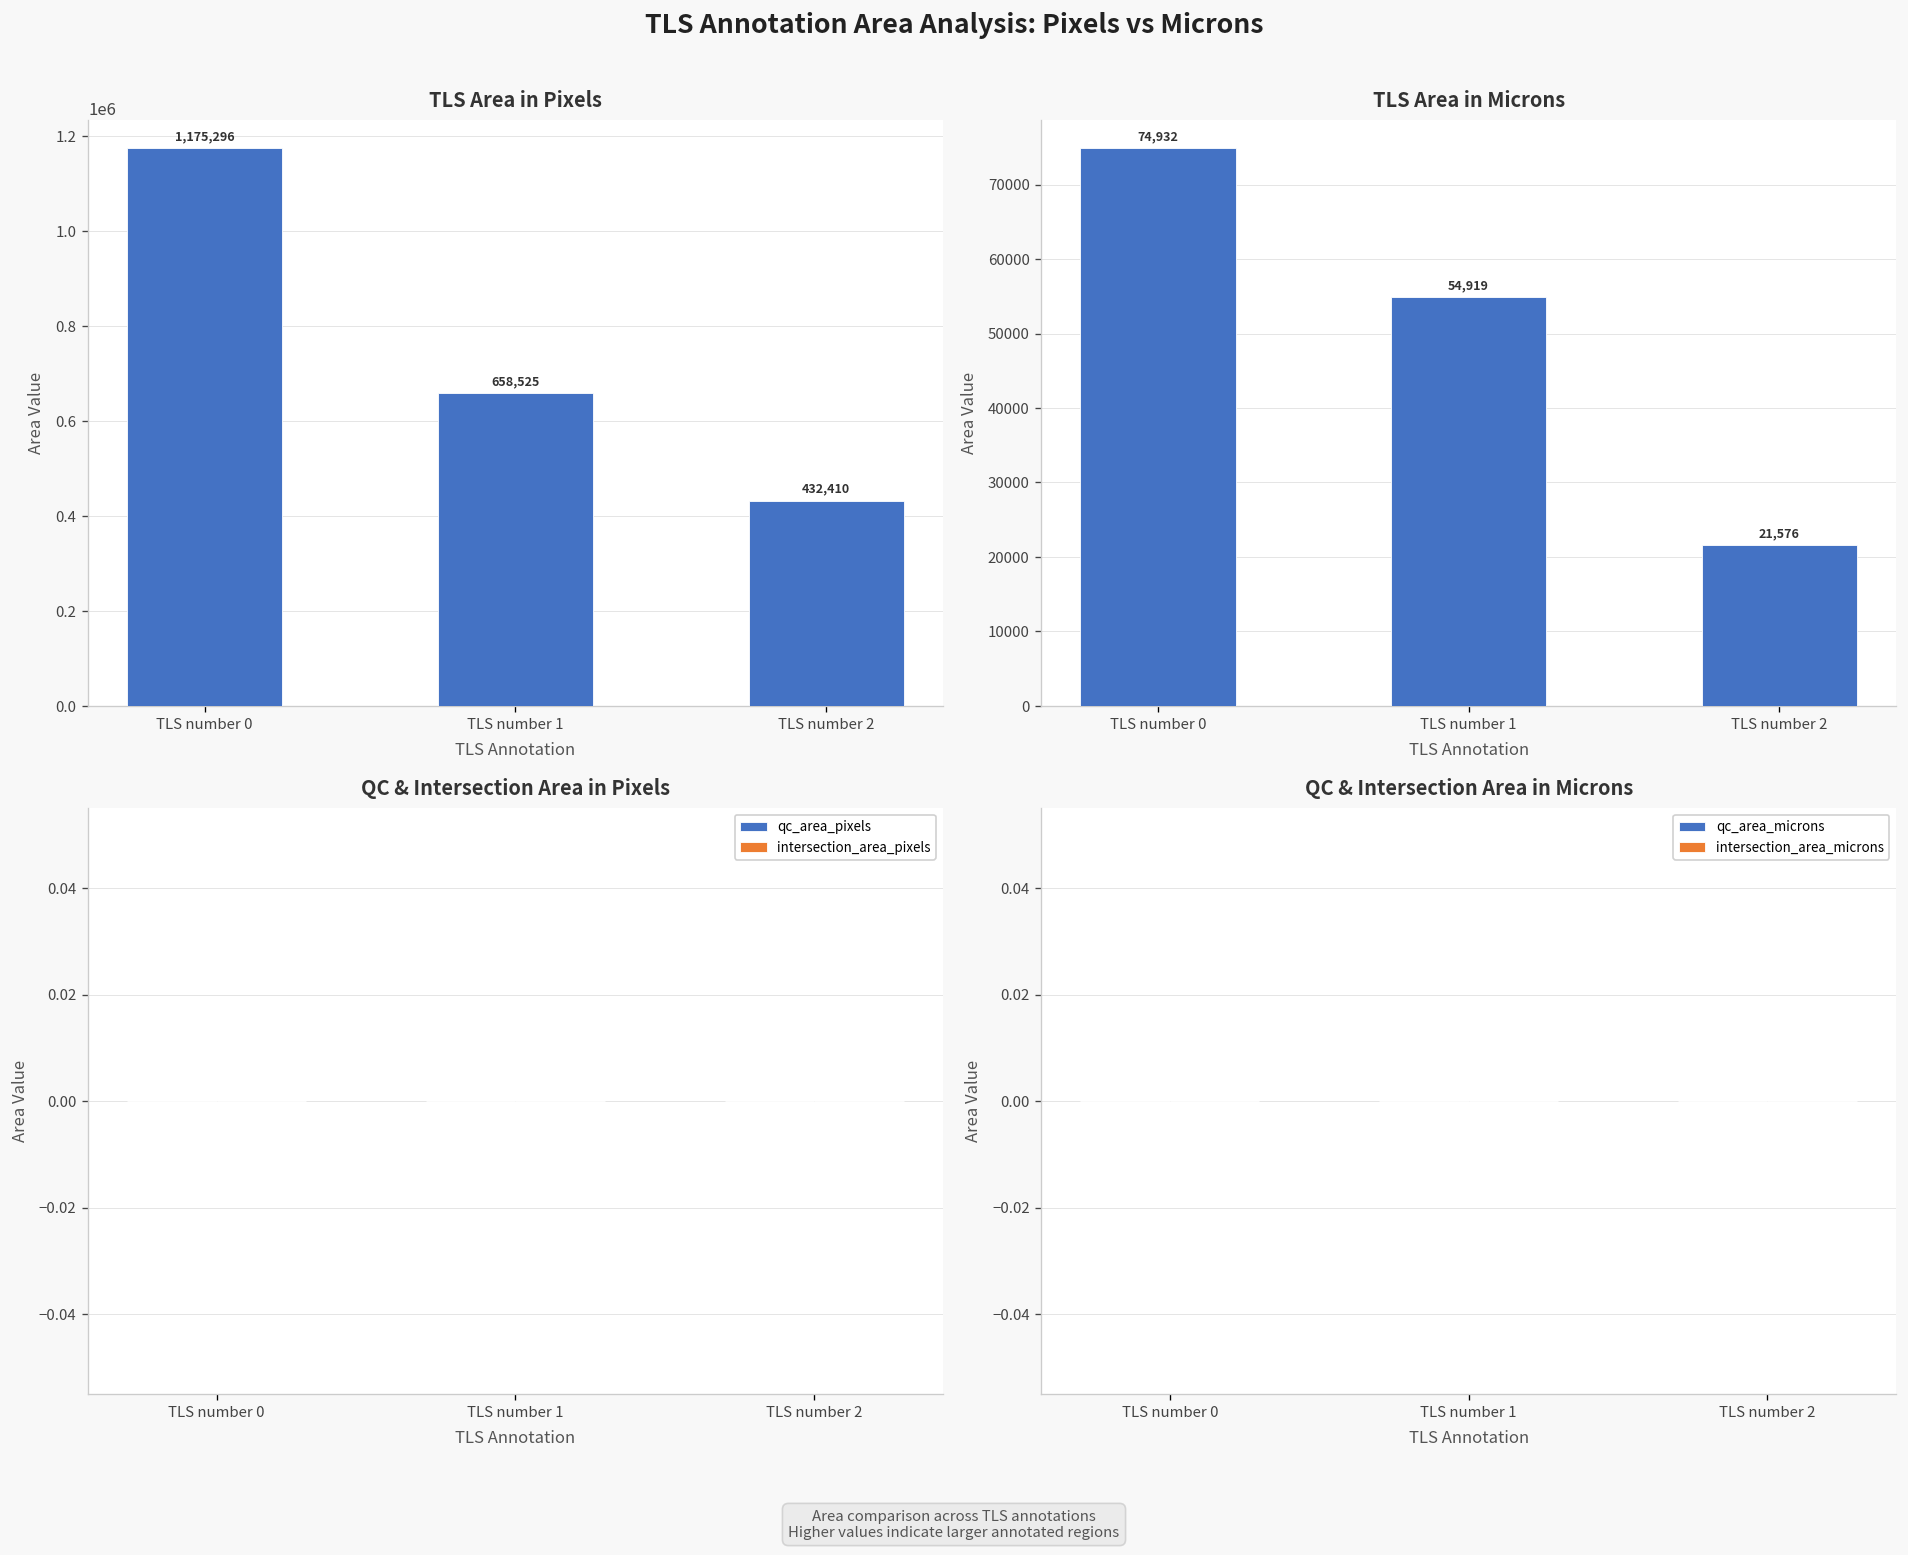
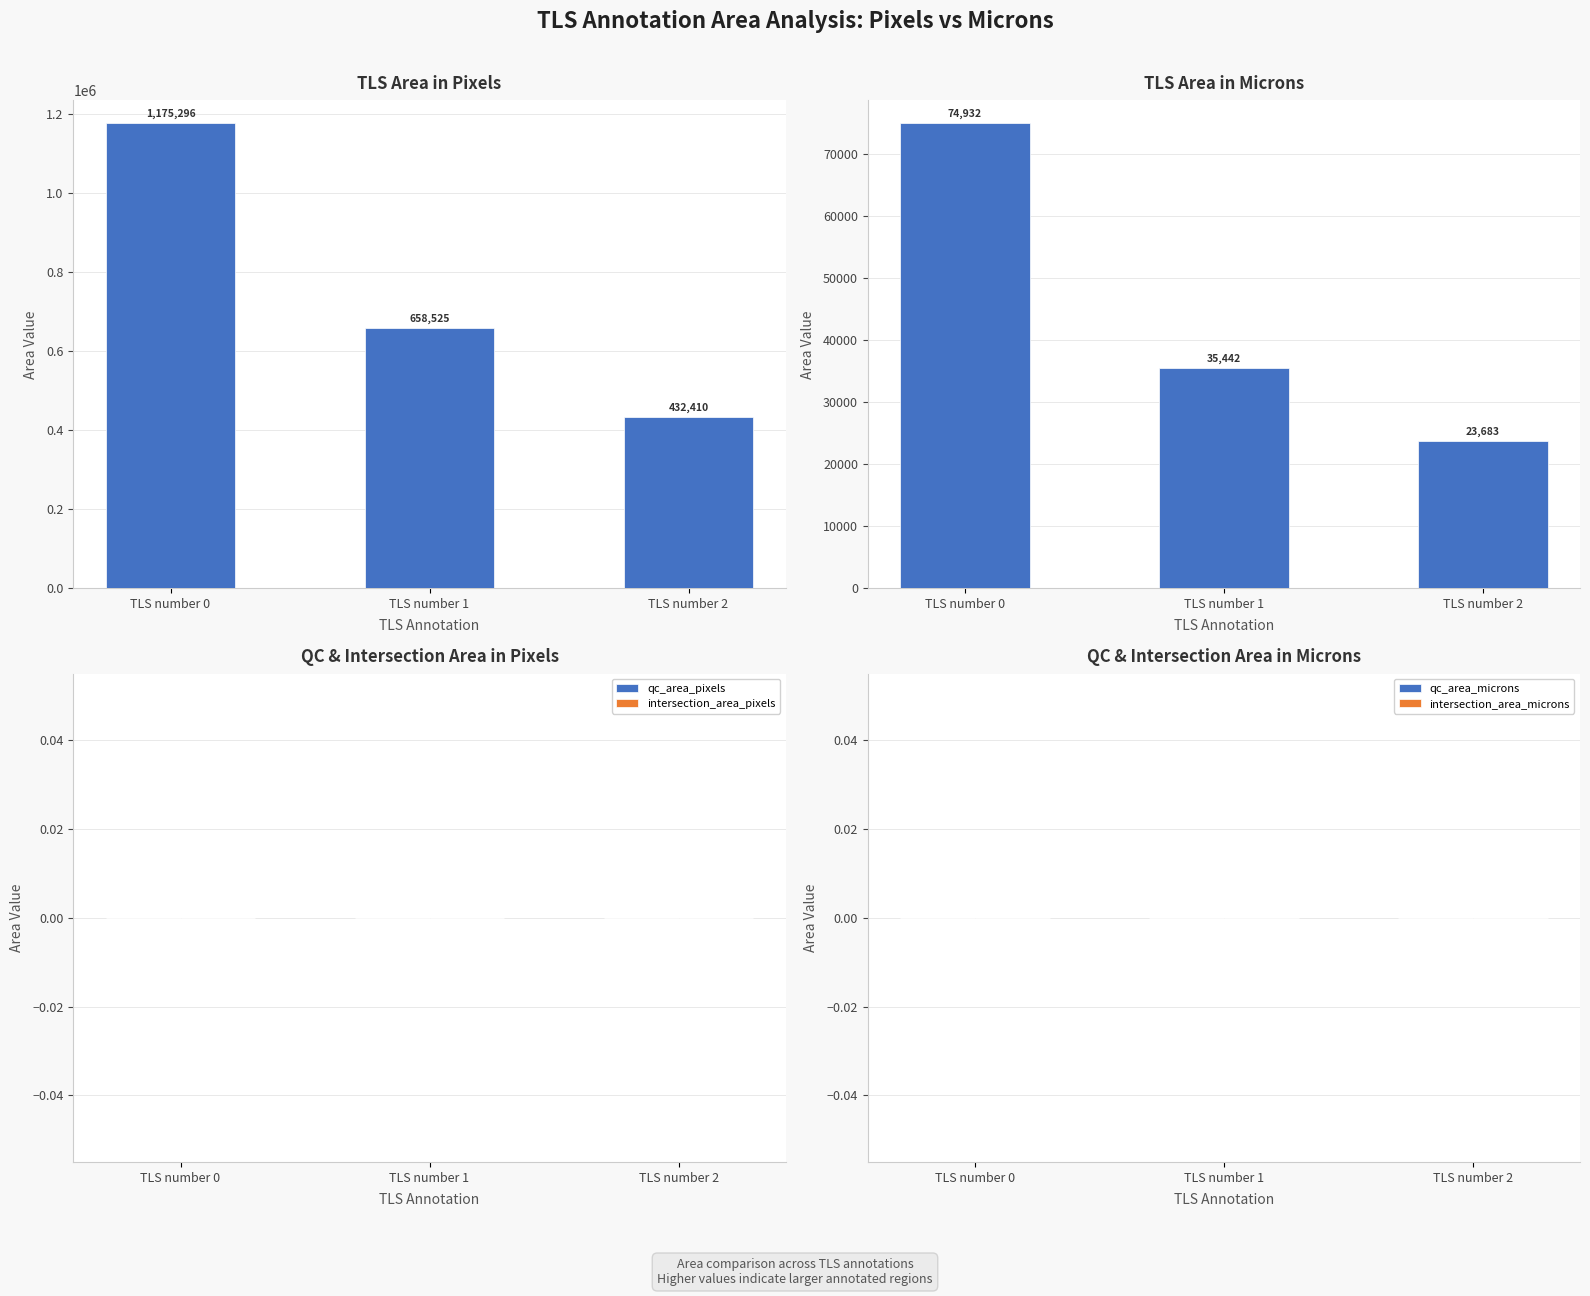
  {
    "TLS Area in Pixels": {
      "TLS number 0": "1,175,296",
      "TLS number 1": "658,525",
      "TLS number 2": "432,410"
    },
    "TLS Area in Microns": {
      "TLS number 0": "74,932",
-     "TLS number 1": "54,919",
-     "TLS number 2": "21,576"
+     "TLS number 1": "35,442",
+     "TLS number 2": "23,683"
    },
    "QC & Intersection Area in Pixels": {
      "qc_area_pixels": {
        "TLS number 0": "0.000",
        "TLS number 1": "0.000",
        "TLS number 2": "0.000"
      },
      "intersection_area_pixels": {
        "TLS number 0": "0.000",
        "TLS number 1": "0.000",
        "TLS number 2": "0.000"
      }
    },
    "QC & Intersection Area in Microns": {
      "qc_area_microns": {
        "TLS number 0": "0.000",
        "TLS number 1": "0.000",
        "TLS number 2": "0.000"
      },
      "intersection_area_microns": {
        "TLS number 0": "0.000",
        "TLS number 1": "0.000",
        "TLS number 2": "0.000"
      }
    }
  }
